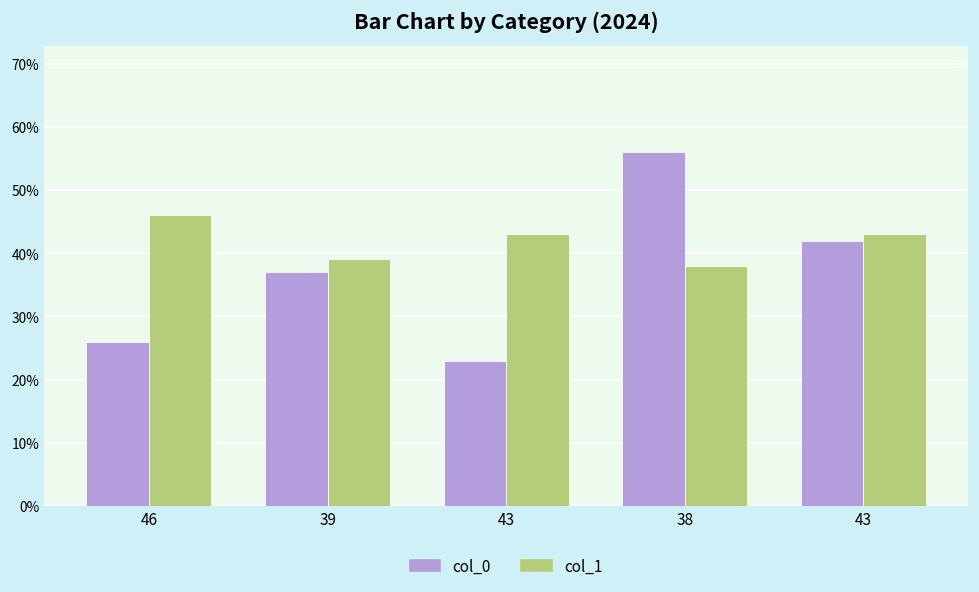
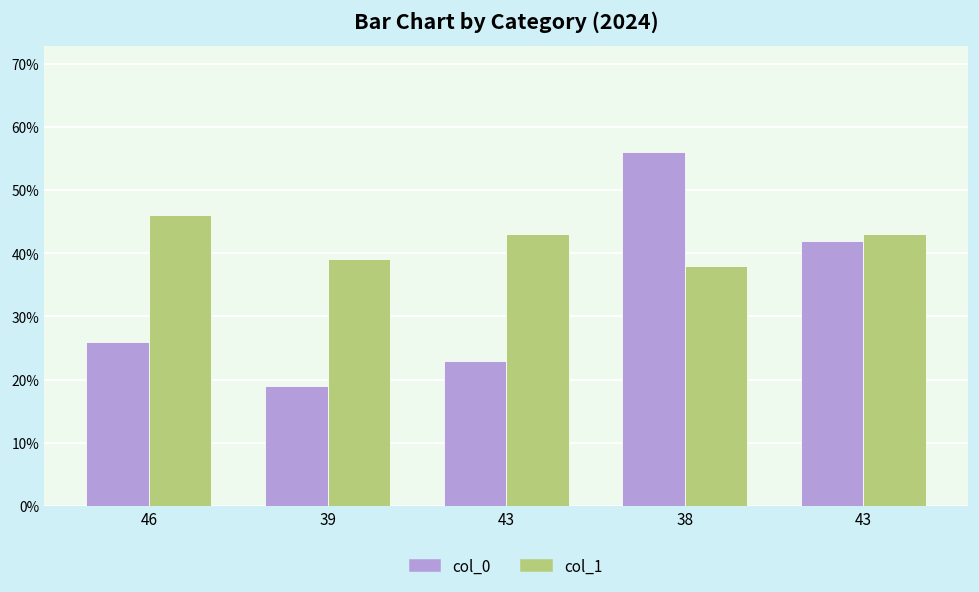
  {
    "col_0": {
      "46": "26%",
-     "39": "37%",
+     "39": "19%",
      "38": "56%"
    },
    "col_1": {
      "46": "46%",
      "39": "39%",
      "38": "38%"
    }
  }
